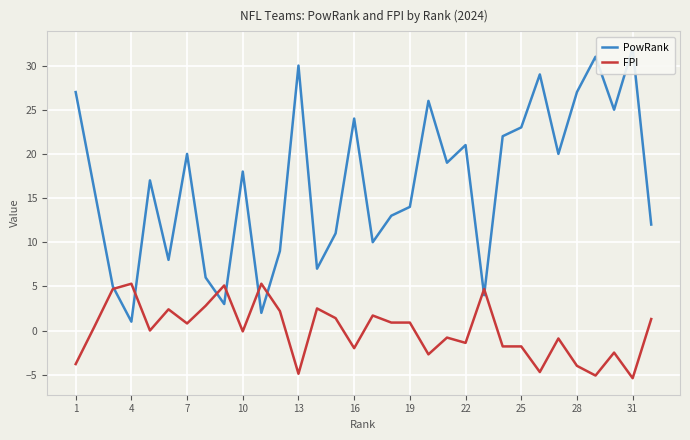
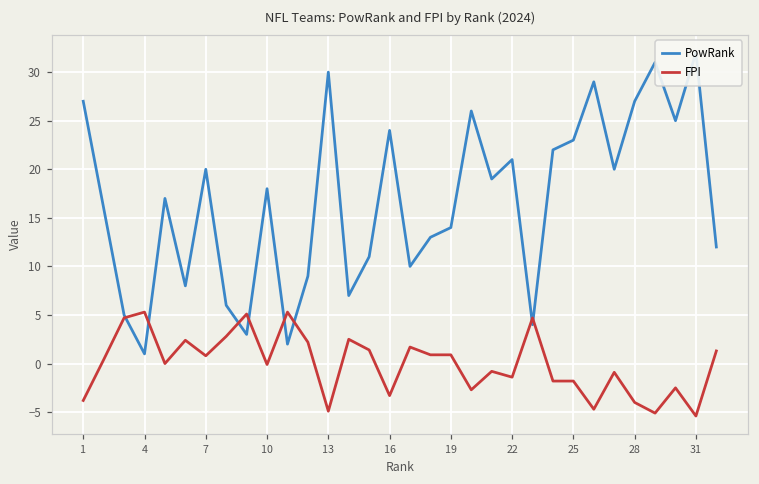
  {
    "PowRank": {
      "1": 27,
      "4": 1,
      "7": 20,
      "10": 18,
      "13": 30,
      "16": 24,
      "19": 14,
      "22": 21,
      "25": 23,
      "28": 27
    },
    "FPI": {
      "1": -4,
      "4": 5,
      "7": 1,
      "10": 0,
      "13": -5,
-     "16": -2,
+     "16": -3,
      "19": 1,
      "22": -1,
      "25": -2,
      "28": -4,
      "31": -5
    }
  }
